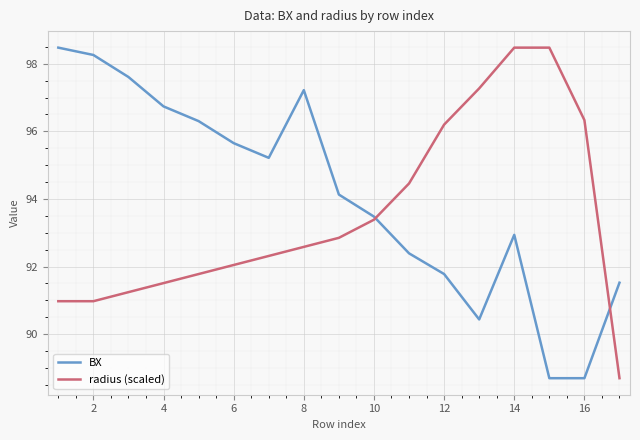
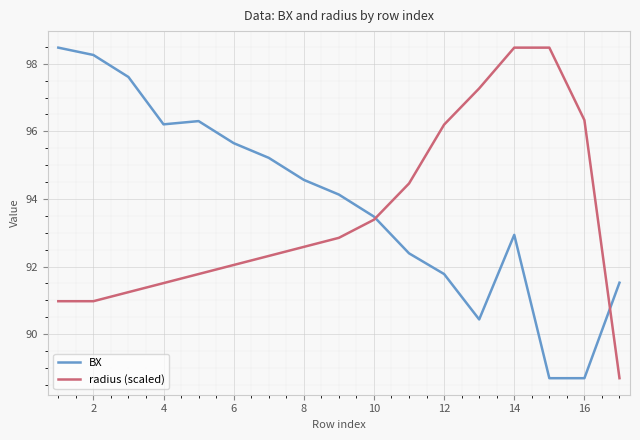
  {
    "BX": {
      "2": 98.3,
-     "4": 96.7,
+     "4": 96.2,
      "6": 95.7,
-     "8": 97.2,
+     "8": 94.6,
      "10": 93.5,
      "12": 91.8,
      "14": 92.9,
      "16": 88.7
    },
    "radius (scaled)": {
      "2": 91.0,
      "4": 91.5,
      "6": 92.0,
      "8": 92.6,
      "10": 93.4,
      "12": 96.2,
      "14": 98.5,
      "16": 96.3
    }
  }
